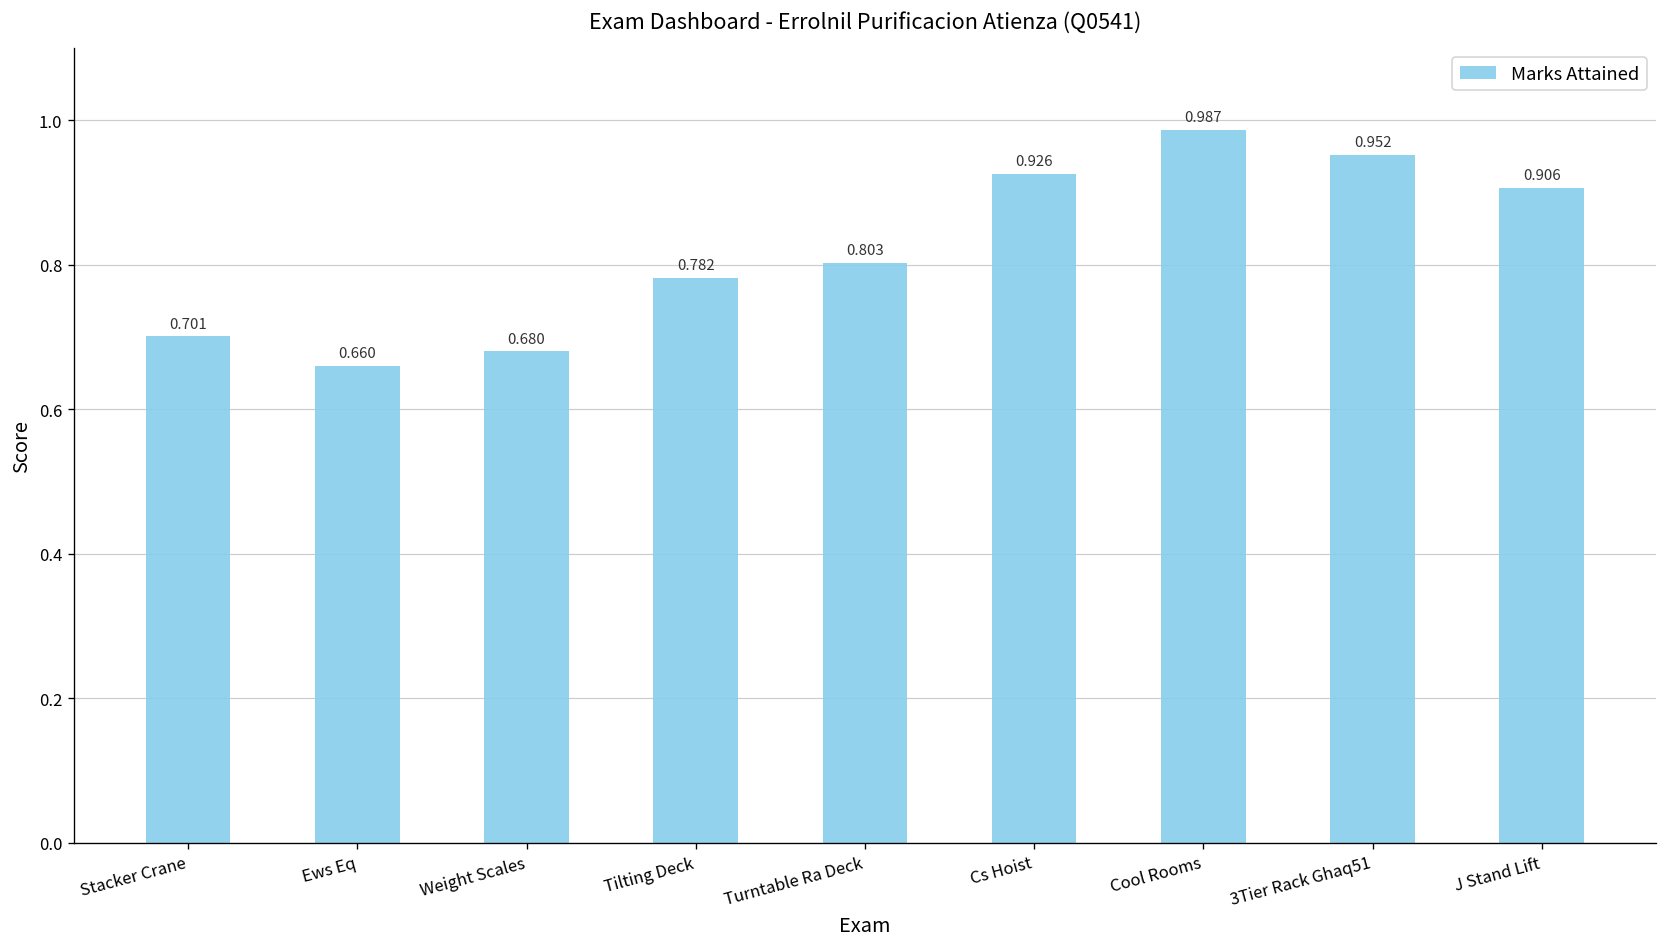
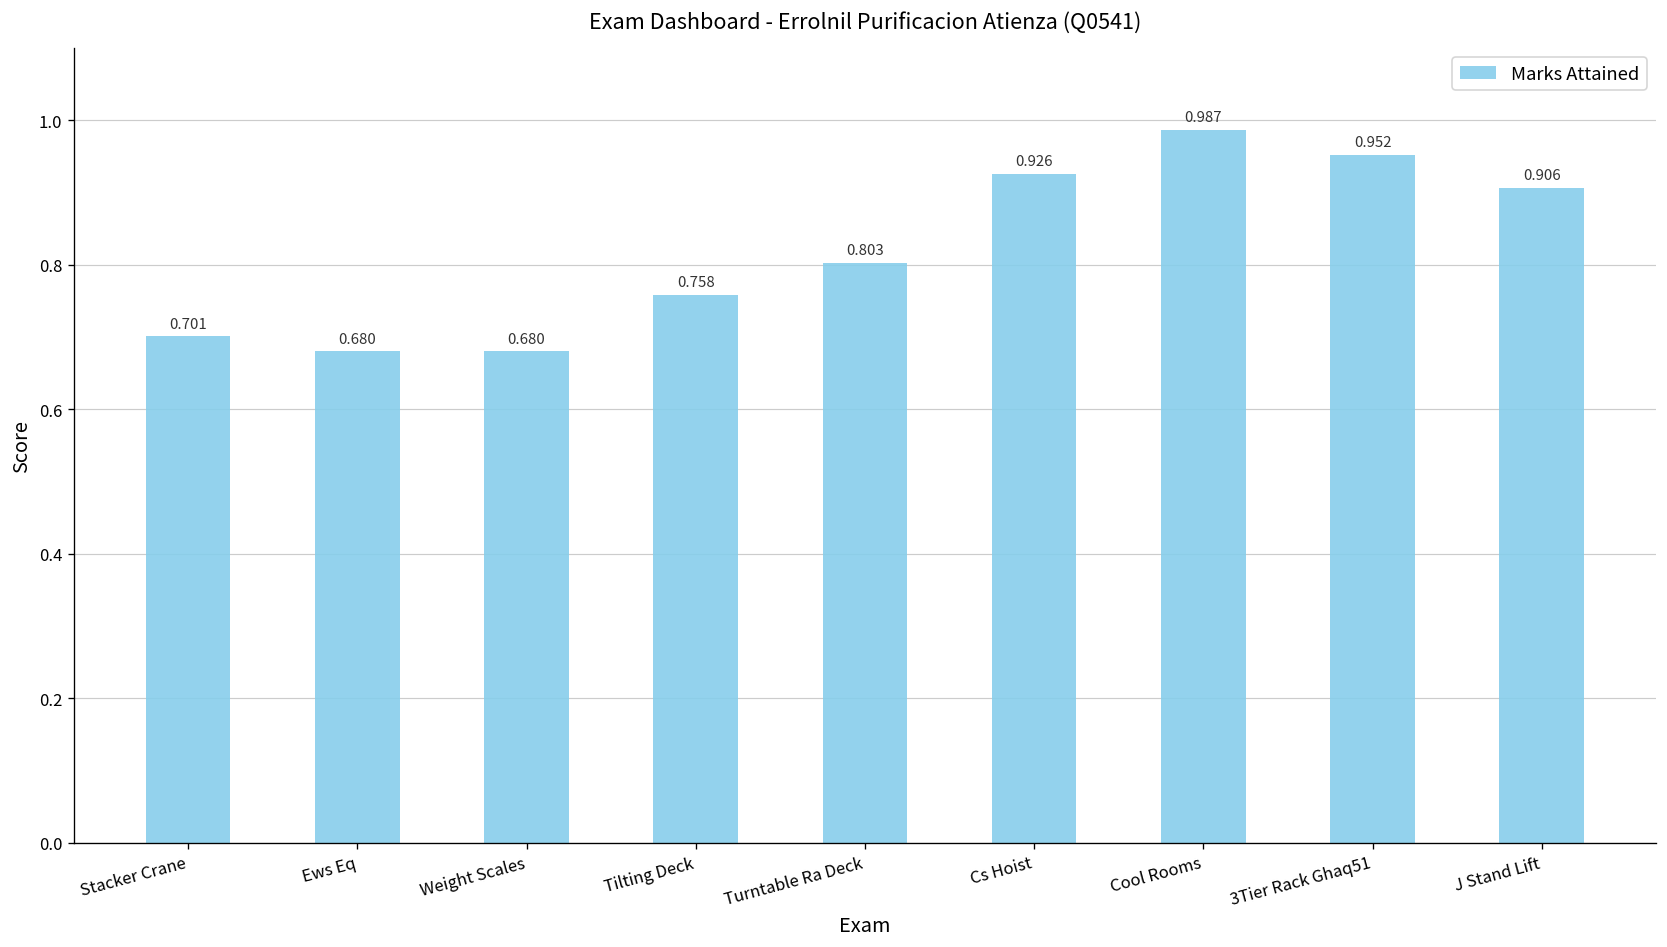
  {
    "Stacker Crane": 0.701,
-   "Ews Eq": 0.660,
+   "Ews Eq": 0.680,
    "Weight Scales": 0.680,
-   "Tilting Deck": 0.782,
+   "Tilting Deck": 0.758,
    "Turntable Ra Deck": 0.803,
    "Cs Hoist": 0.926,
    "Cool Rooms": 0.987,
    "3Tier Rack Ghaq51": 0.952,
    "J Stand Lift": 0.906
  }
